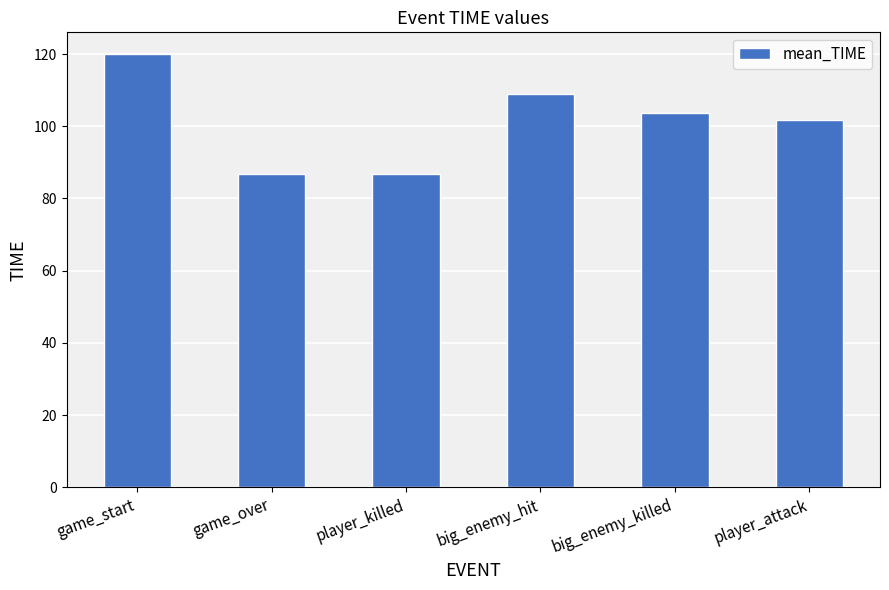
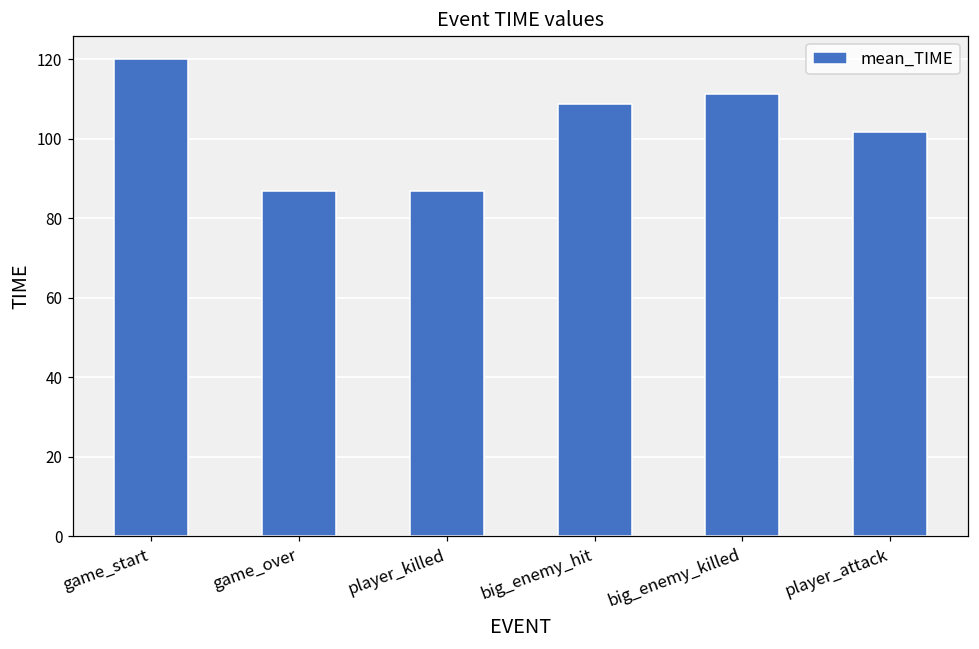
  {
    "game_start": 120,
    "game_over": 87,
    "player_killed": 87,
    "big_enemy_hit": 109,
-   "big_enemy_killed": 104,
+   "big_enemy_killed": 111,
    "player_attack": 102
  }
